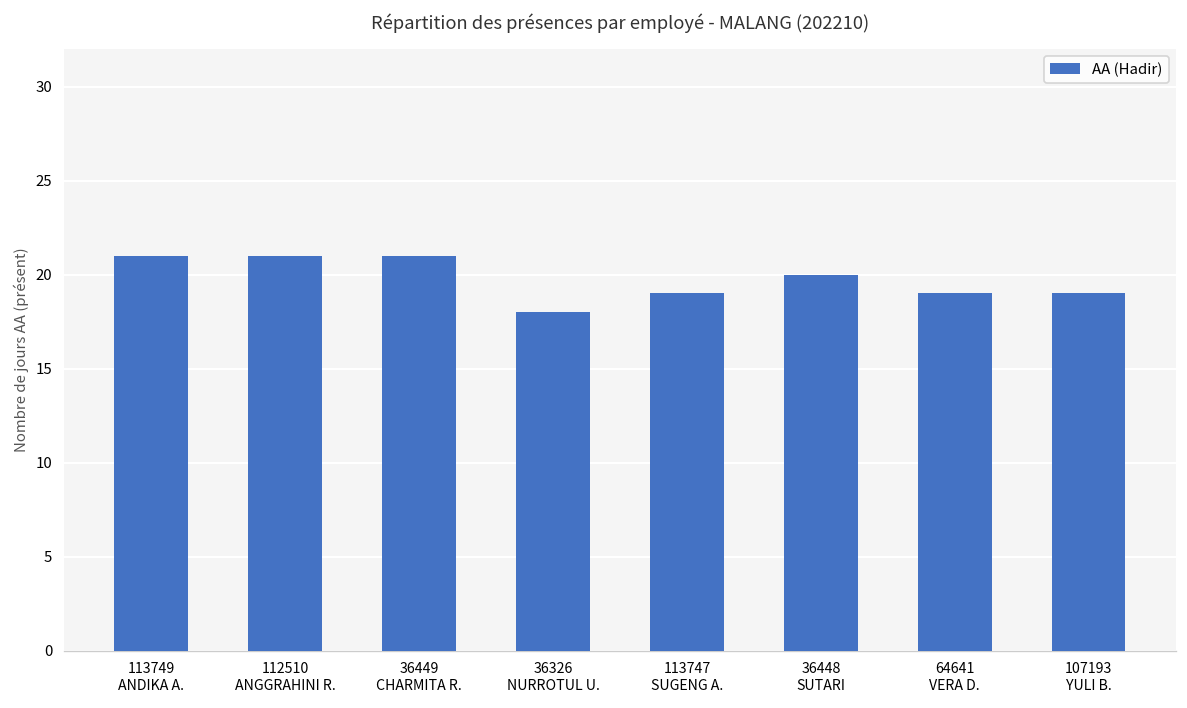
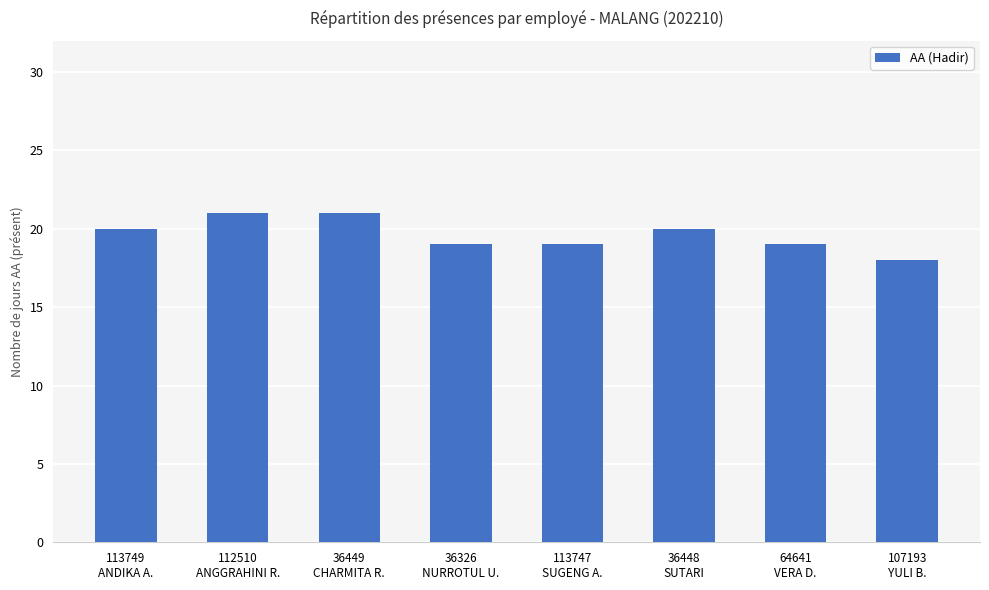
  {
-   "113749 ANDIKA A.": 21,
+   "113749 ANDIKA A.": 20,
    "112510 ANGGRAHINI R.": 21,
    "36449 CHARMITA R.": 21,
-   "36326 NURROTUL U.": 18,
+   "36326 NURROTUL U.": 19,
    "113747 SUGENG A.": 19,
    "36448 SUTARI": 20,
    "64641 VERA D.": 19,
-   "107193 YULI B.": 19
+   "107193 YULI B.": 18
  }
